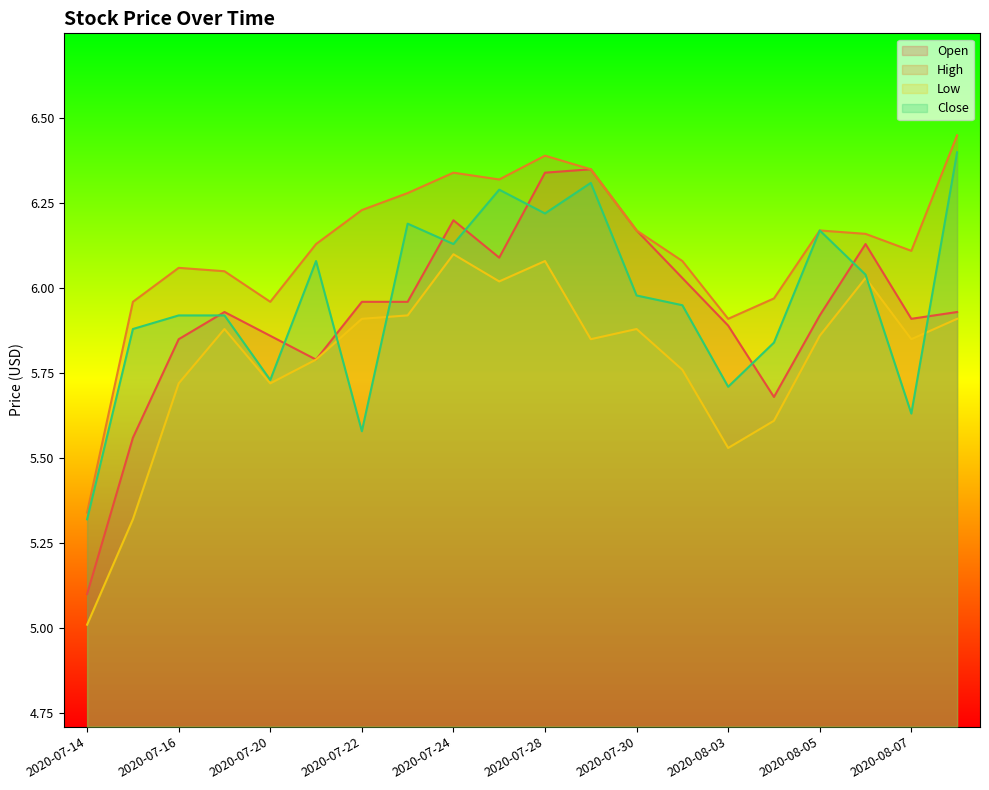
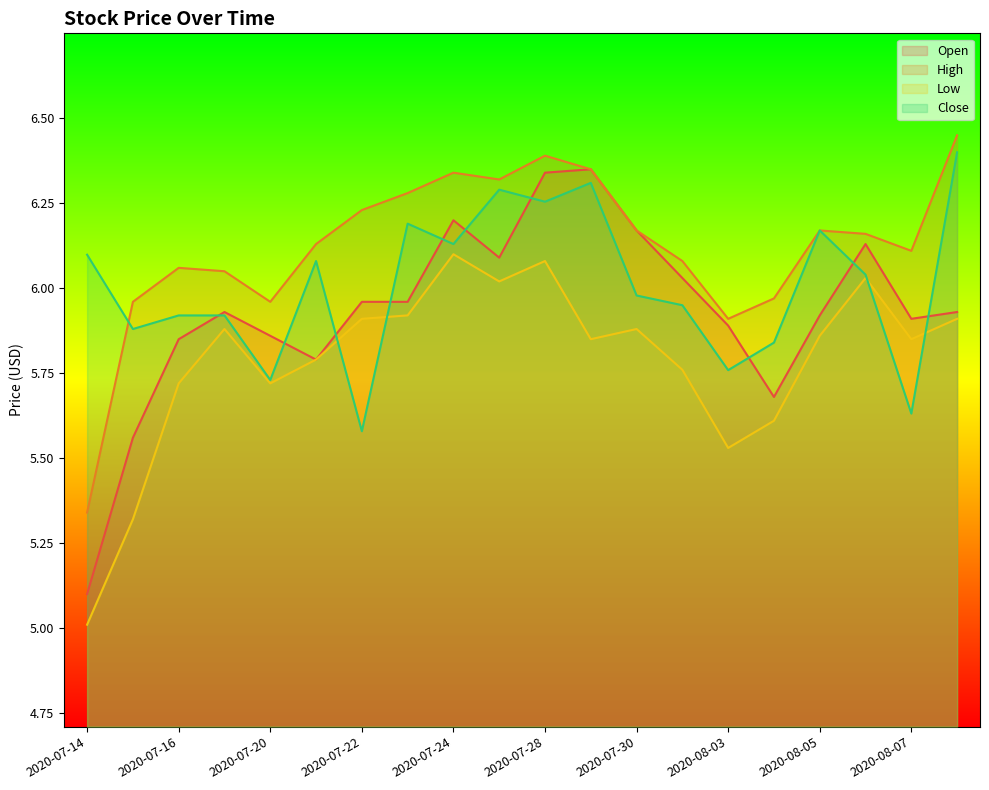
  {
    "Close": {
-     "2020-07-14": 5.32,
+     "2020-07-14": 6.10,
      "2020-07-16": 5.92,
      "2020-07-20": 5.73,
      "2020-07-22": 5.58,
      "2020-07-24": 6.13,
-     "2020-07-28": 6.22,
+     "2020-07-28": 6.25,
      "2020-07-30": 5.98,
-     "2020-08-03": 5.71,
+     "2020-08-03": 5.76,
      "2020-08-07": 5.63
    }
  }
